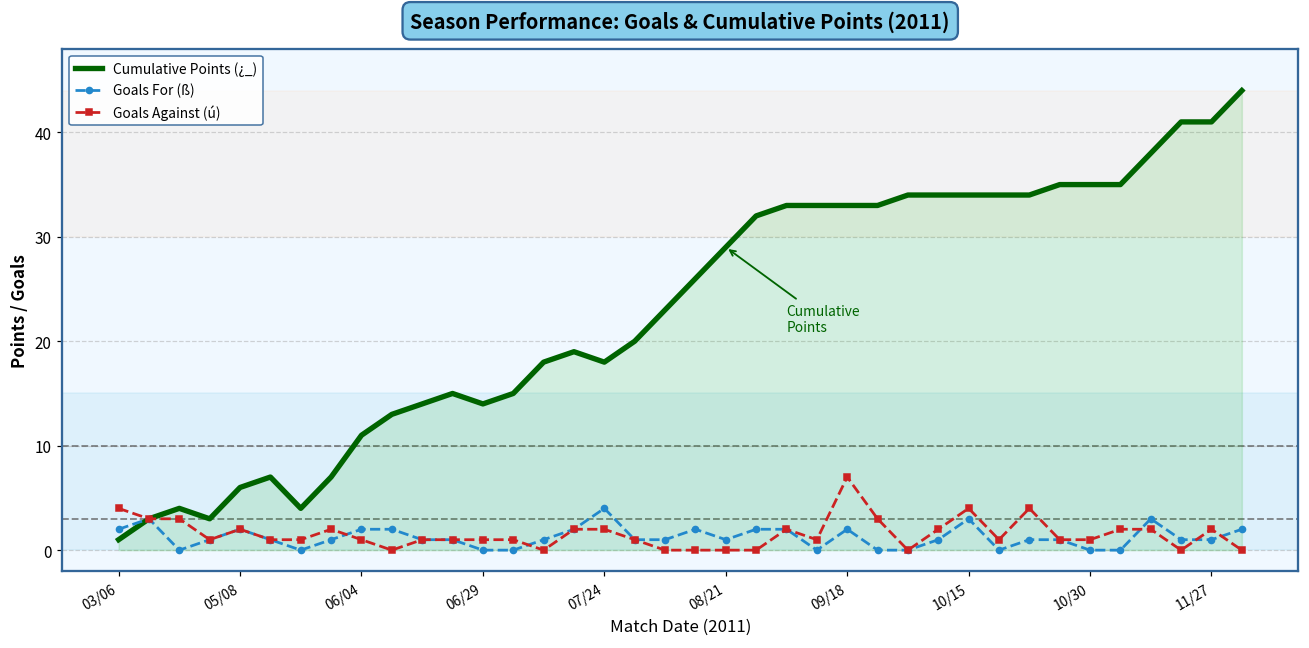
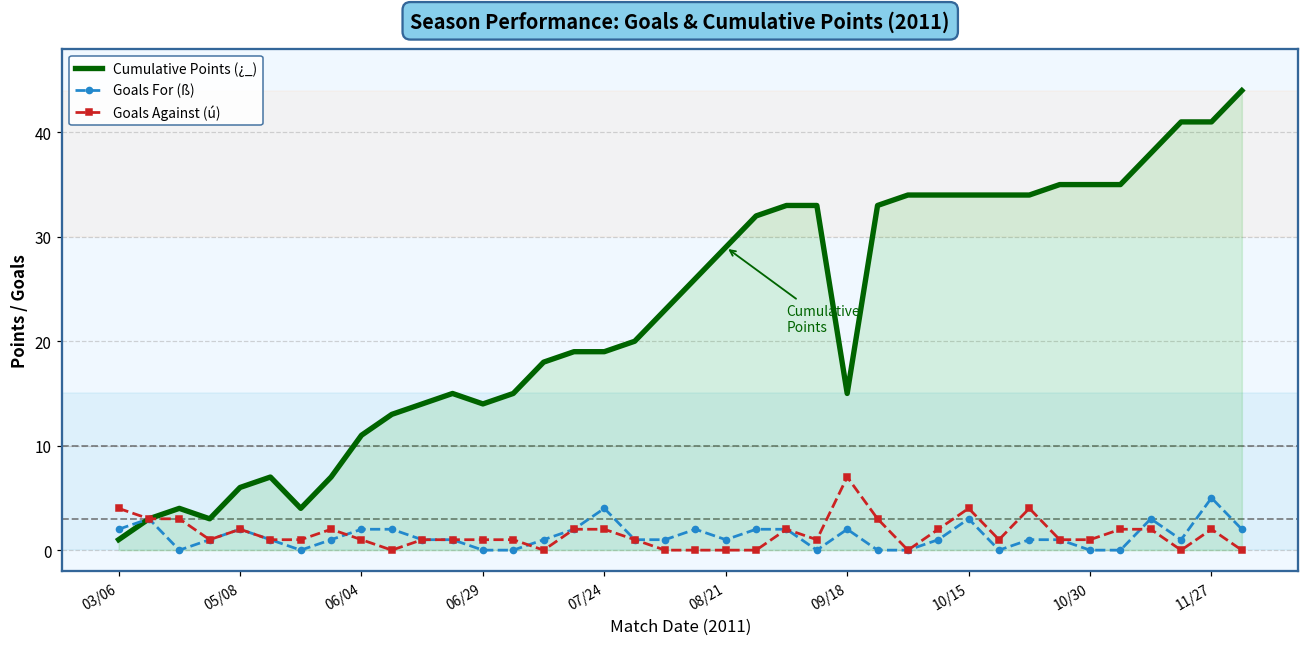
  {
    "Cumulative Points (¿_)": {
      "03/06": 1,
      "05/08": 6,
      "06/04": 11,
      "06/29": 14,
-     "07/24": 18,
+     "07/24": 19,
      "08/21": 29,
-     "09/18": 33,
+     "09/18": 15,
      "10/15": 34,
      "10/30": 35,
      "11/27": 41
    },
    "Goals For (ß)": {
      "03/06": 2,
      "06/04": 2,
      "06/29": 0,
      "07/24": 4,
      "08/21": 1,
      "09/18": 2,
      "10/15": 3,
      "10/30": 0,
-     "11/27": 1
+     "11/27": 5
    },
    "Goals Against (ú)": {
      "03/06": 4,
      "06/04": 1,
      "06/29": 1,
      "07/24": 2,
      "08/21": 0,
      "09/18": 7,
      "10/15": 4,
      "10/30": 1,
      "11/27": 2
    }
  }
